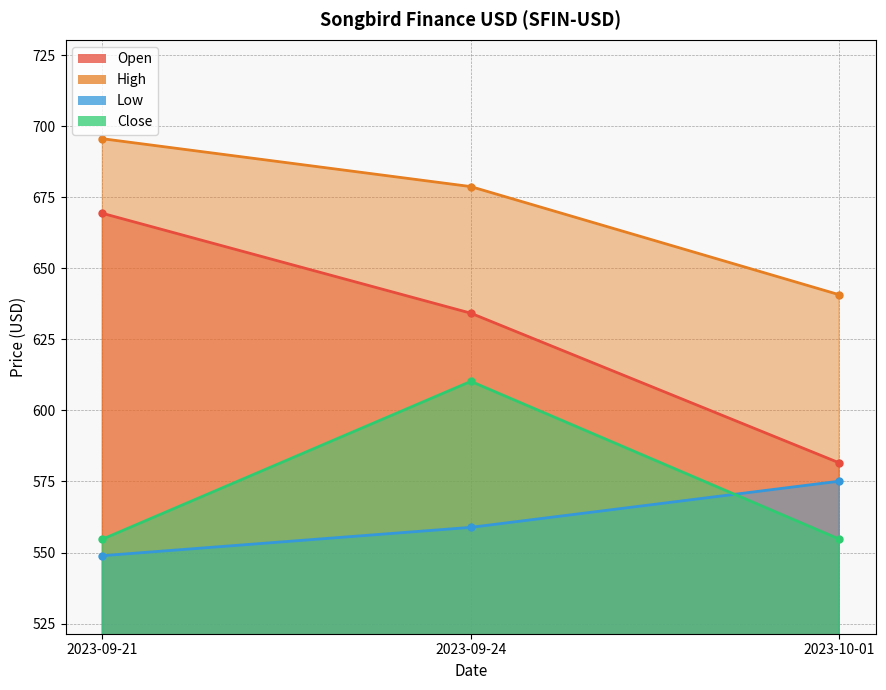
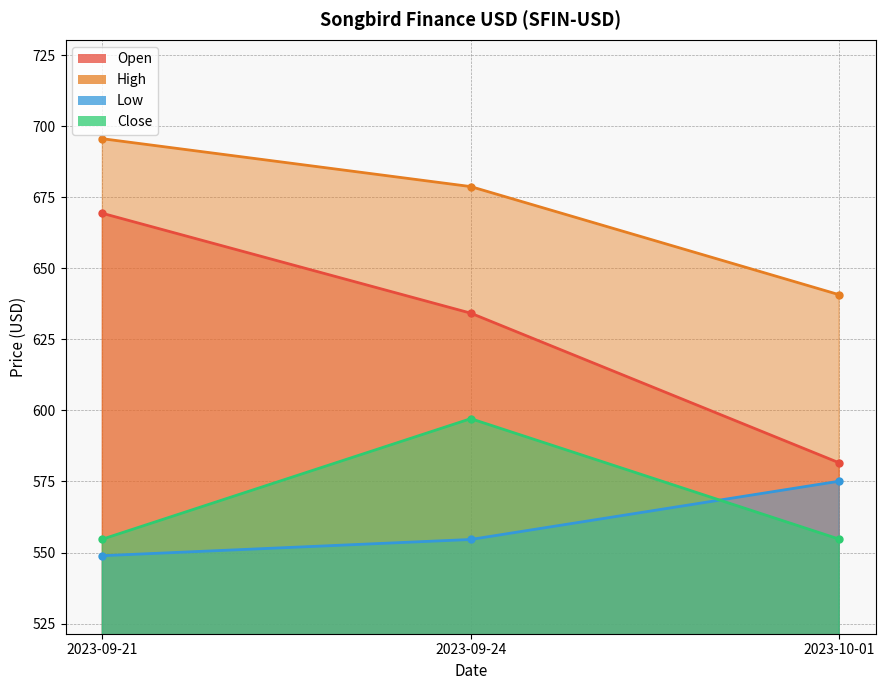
  {
    "Low": {
      "2023-09-21": 549,
-     "2023-09-24": 559,
+     "2023-09-24": 555,
      "2023-10-01": 575
    },
    "Close": {
      "2023-09-21": 555,
-     "2023-09-24": 610,
+     "2023-09-24": 597,
      "2023-10-01": 555
    }
  }
